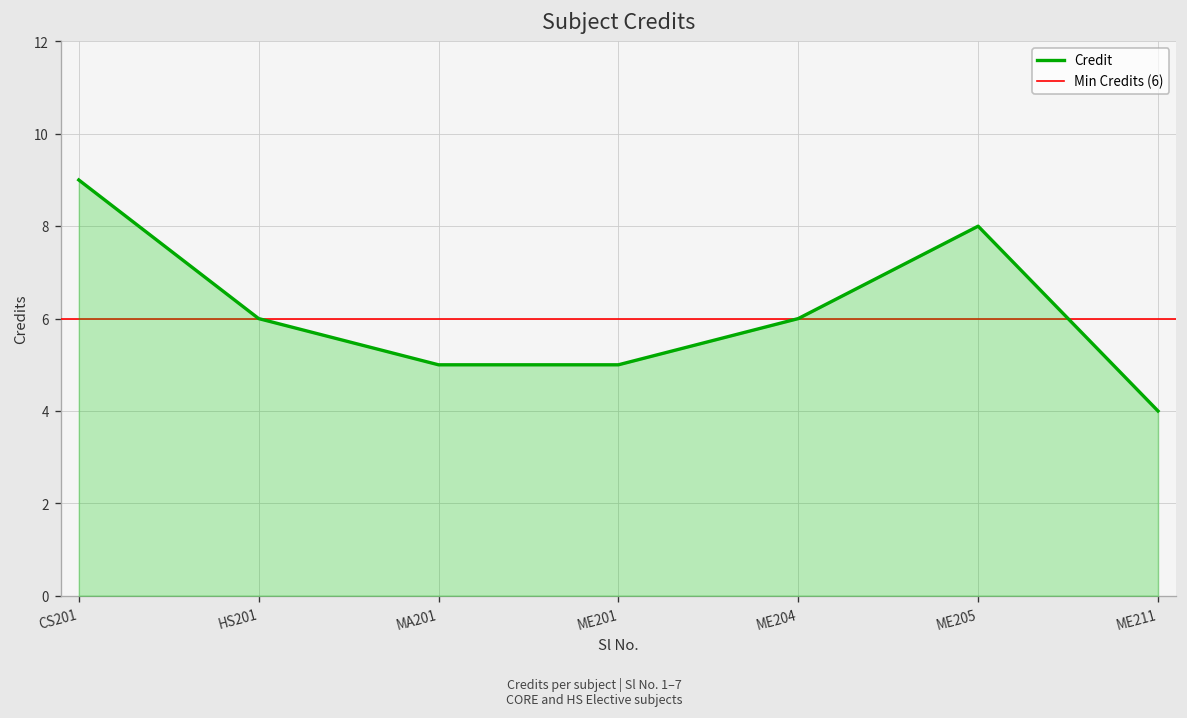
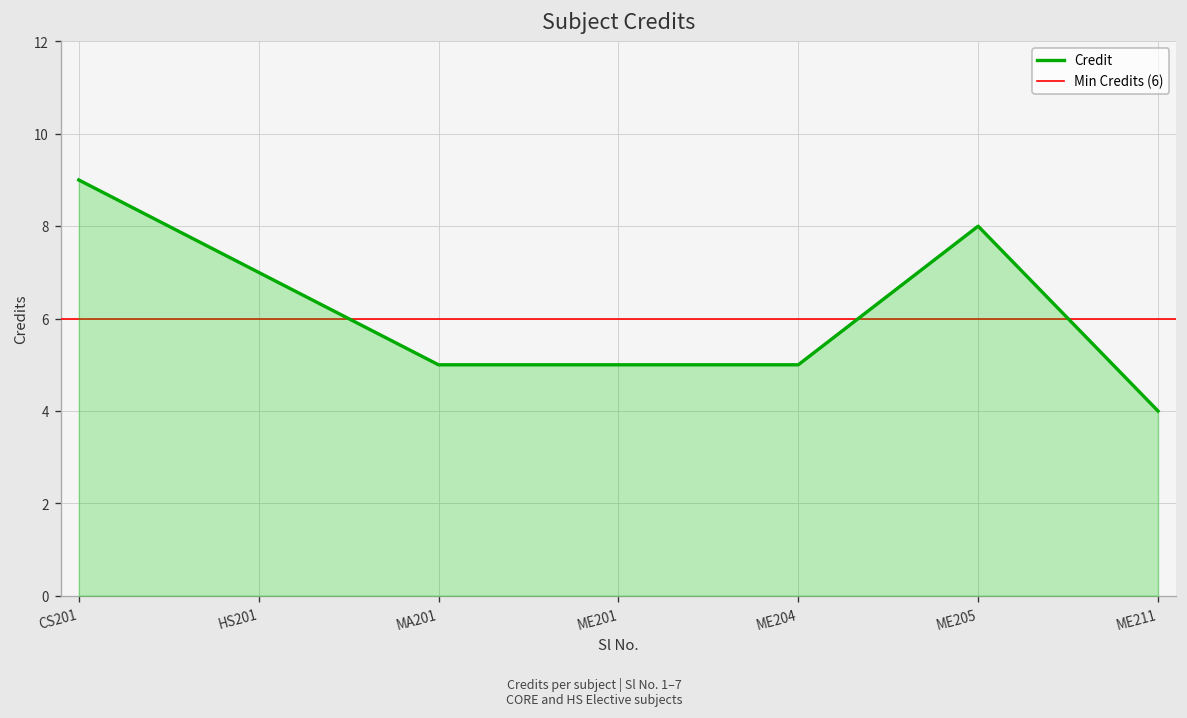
  {
    "CS201": 9,
-   "HS201": 6,
+   "HS201": 7,
    "MA201": 5,
    "ME201": 5,
-   "ME204": 6,
+   "ME204": 5,
    "ME205": 8,
    "ME211": 4
  }
